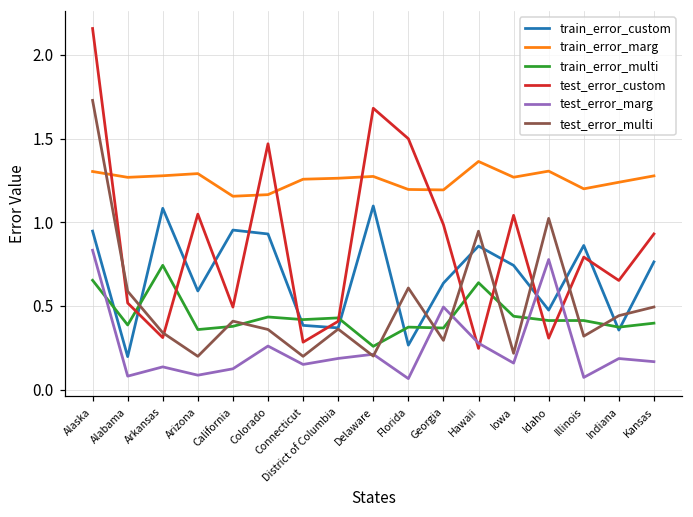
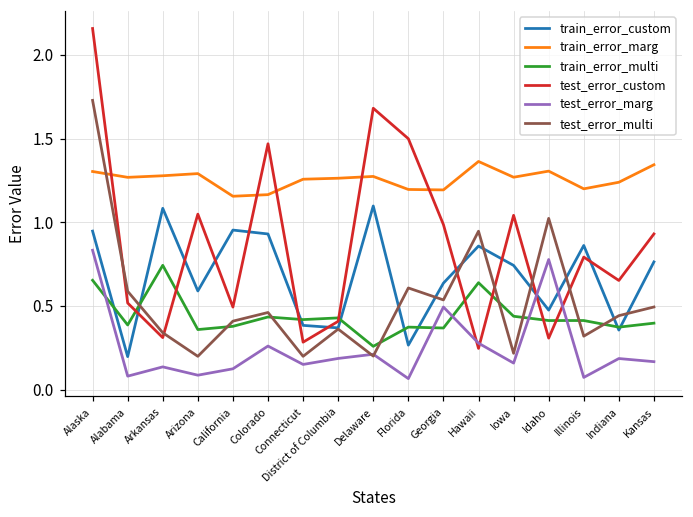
  {
    "train_error_custom": {
      "Alaska": 0.95,
      "Alabama": 0.20,
      "Arkansas": 1.08,
      "Arizona": 0.59,
      "California": 0.95,
      "Colorado": 0.93,
      "Connecticut": 0.38,
      "Delaware": 1.10,
      "Florida": 0.27,
      "Georgia": 0.64,
      "Hawaii": 0.86,
      "Iowa": 0.74,
      "Idaho": 0.48,
      "Illinois": 0.86,
      "Indiana": 0.36,
      "Kansas": 0.76
    },
    "train_error_marg": {
      "Alaska": 1.30,
      "Alabama": 1.27,
      "Arkansas": 1.28,
      "Arizona": 1.29,
      "California": 1.16,
      "Colorado": 1.17,
      "Connecticut": 1.26,
      "District of Columbia": 1.26,
      "Delaware": 1.27,
      "Florida": 1.20,
      "Georgia": 1.19,
      "Hawaii": 1.36,
      "Iowa": 1.27,
      "Idaho": 1.31,
      "Illinois": 1.20,
      "Indiana": 1.24,
-     "Kansas": 1.28
+     "Kansas": 1.34
    },
    "train_error_multi": {
      "Alaska": 0.65,
      "Alabama": 0.39,
      "Arkansas": 0.74,
      "Arizona": 0.36,
      "California": 0.38,
      "Colorado": 0.43,
      "Connecticut": 0.42,
      "District of Columbia": 0.43,
      "Delaware": 0.26,
      "Florida": 0.37,
      "Georgia": 0.37,
      "Hawaii": 0.64,
      "Iowa": 0.44,
      "Idaho": 0.41,
      "Illinois": 0.41,
      "Indiana": 0.37,
      "Kansas": 0.40
    },
    "test_error_custom": {
      "Alaska": 2.16,
      "Alabama": 0.52,
      "Arkansas": 0.31,
      "Arizona": 1.05,
      "California": 0.49,
      "Colorado": 1.47,
      "Connecticut": 0.28,
      "District of Columbia": 0.41,
      "Delaware": 1.68,
      "Florida": 1.50,
      "Georgia": 0.99,
      "Hawaii": 0.25,
      "Iowa": 1.04,
      "Idaho": 0.31,
      "Illinois": 0.79,
      "Indiana": 0.65,
      "Kansas": 0.93
    },
    "test_error_marg": {
      "Alaska": 0.83,
      "Alabama": 0.08,
      "Arkansas": 0.14,
      "Arizona": 0.09,
      "California": 0.12,
      "Colorado": 0.26,
      "Connecticut": 0.15,
      "District of Columbia": 0.19,
      "Florida": 0.07,
      "Georgia": 0.49,
      "Hawaii": 0.28,
      "Iowa": 0.16,
      "Idaho": 0.78,
      "Illinois": 0.07,
      "Indiana": 0.19,
      "Kansas": 0.17
    },
    "test_error_multi": {
      "Alaska": 1.73,
      "Alabama": 0.59,
      "Arkansas": 0.34,
      "Arizona": 0.20,
      "California": 0.41,
-     "Colorado": 0.36,
+     "Colorado": 0.46,
      "Connecticut": 0.20,
      "Florida": 0.61,
-     "Georgia": 0.29,
+     "Georgia": 0.54,
      "Hawaii": 0.95,
      "Iowa": 0.22,
      "Idaho": 1.02,
      "Illinois": 0.32,
      "Indiana": 0.44,
      "Kansas": 0.49
    }
  }
